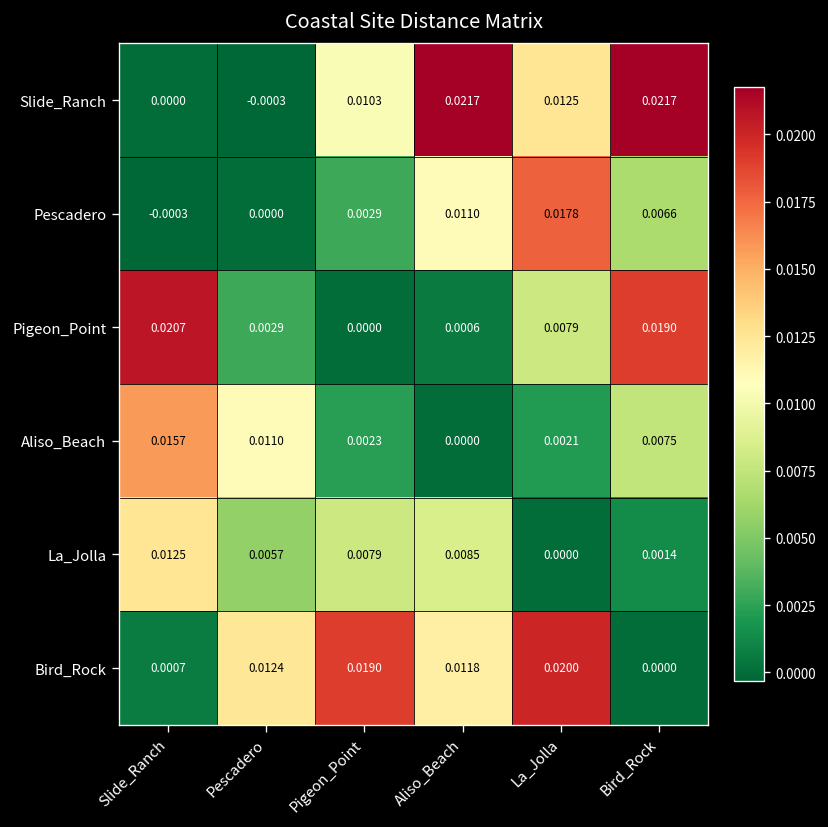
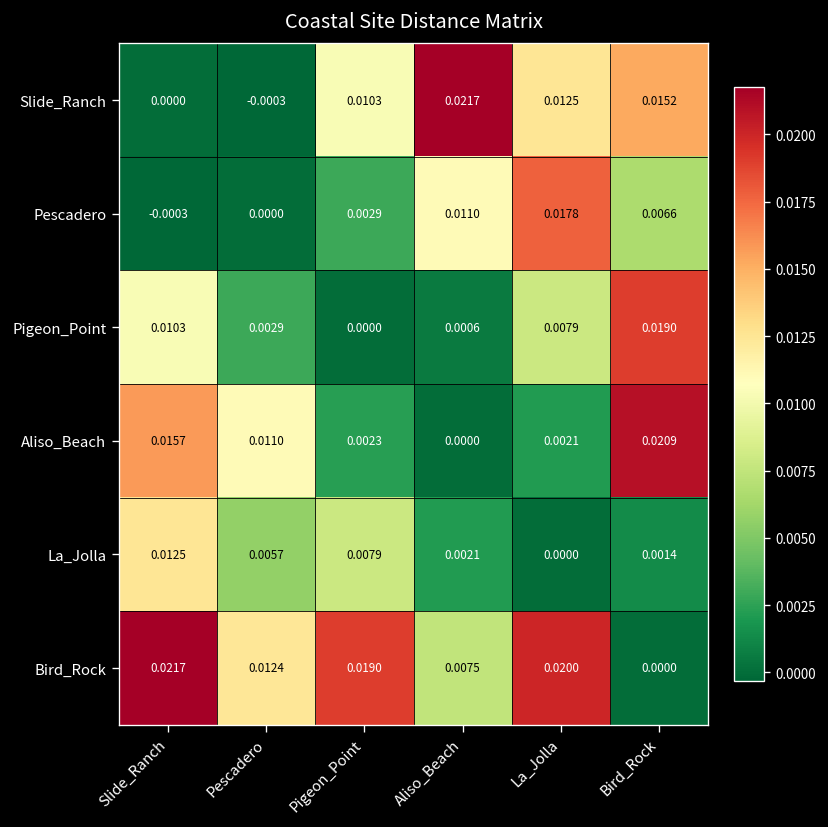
  {
    "Slide_Ranch": {
      "Slide_Ranch": 0.0000,
      "Pescadero": -0.0003,
      "Pigeon_Point": 0.0103,
      "Aliso_Beach": 0.0217,
      "La_Jolla": 0.0125,
-     "Bird_Rock": 0.0217
+     "Bird_Rock": 0.0152
    },
    "Pescadero": {
      "Slide_Ranch": -0.0003,
      "Pescadero": 0.0000,
      "Pigeon_Point": 0.0029,
      "Aliso_Beach": 0.0110,
      "La_Jolla": 0.0178,
      "Bird_Rock": 0.0066
    },
    "Pigeon_Point": {
-     "Slide_Ranch": 0.0207,
+     "Slide_Ranch": 0.0103,
      "Pescadero": 0.0029,
      "Pigeon_Point": 0.0000,
      "Aliso_Beach": 0.0006,
      "La_Jolla": 0.0079,
      "Bird_Rock": 0.0190
    },
    "Aliso_Beach": {
      "Slide_Ranch": 0.0157,
      "Pescadero": 0.0110,
      "Pigeon_Point": 0.0023,
      "Aliso_Beach": 0.0000,
      "La_Jolla": 0.0021,
-     "Bird_Rock": 0.0075
+     "Bird_Rock": 0.0209
    },
    "La_Jolla": {
      "Slide_Ranch": 0.0125,
      "Pescadero": 0.0057,
      "Pigeon_Point": 0.0079,
-     "Aliso_Beach": 0.0085,
+     "Aliso_Beach": 0.0021,
      "La_Jolla": 0.0000,
      "Bird_Rock": 0.0014
    },
    "Bird_Rock": {
-     "Slide_Ranch": 0.0007,
+     "Slide_Ranch": 0.0217,
      "Pescadero": 0.0124,
      "Pigeon_Point": 0.0190,
-     "Aliso_Beach": 0.0118,
+     "Aliso_Beach": 0.0075,
      "La_Jolla": 0.0200,
      "Bird_Rock": 0.0000
    }
  }
